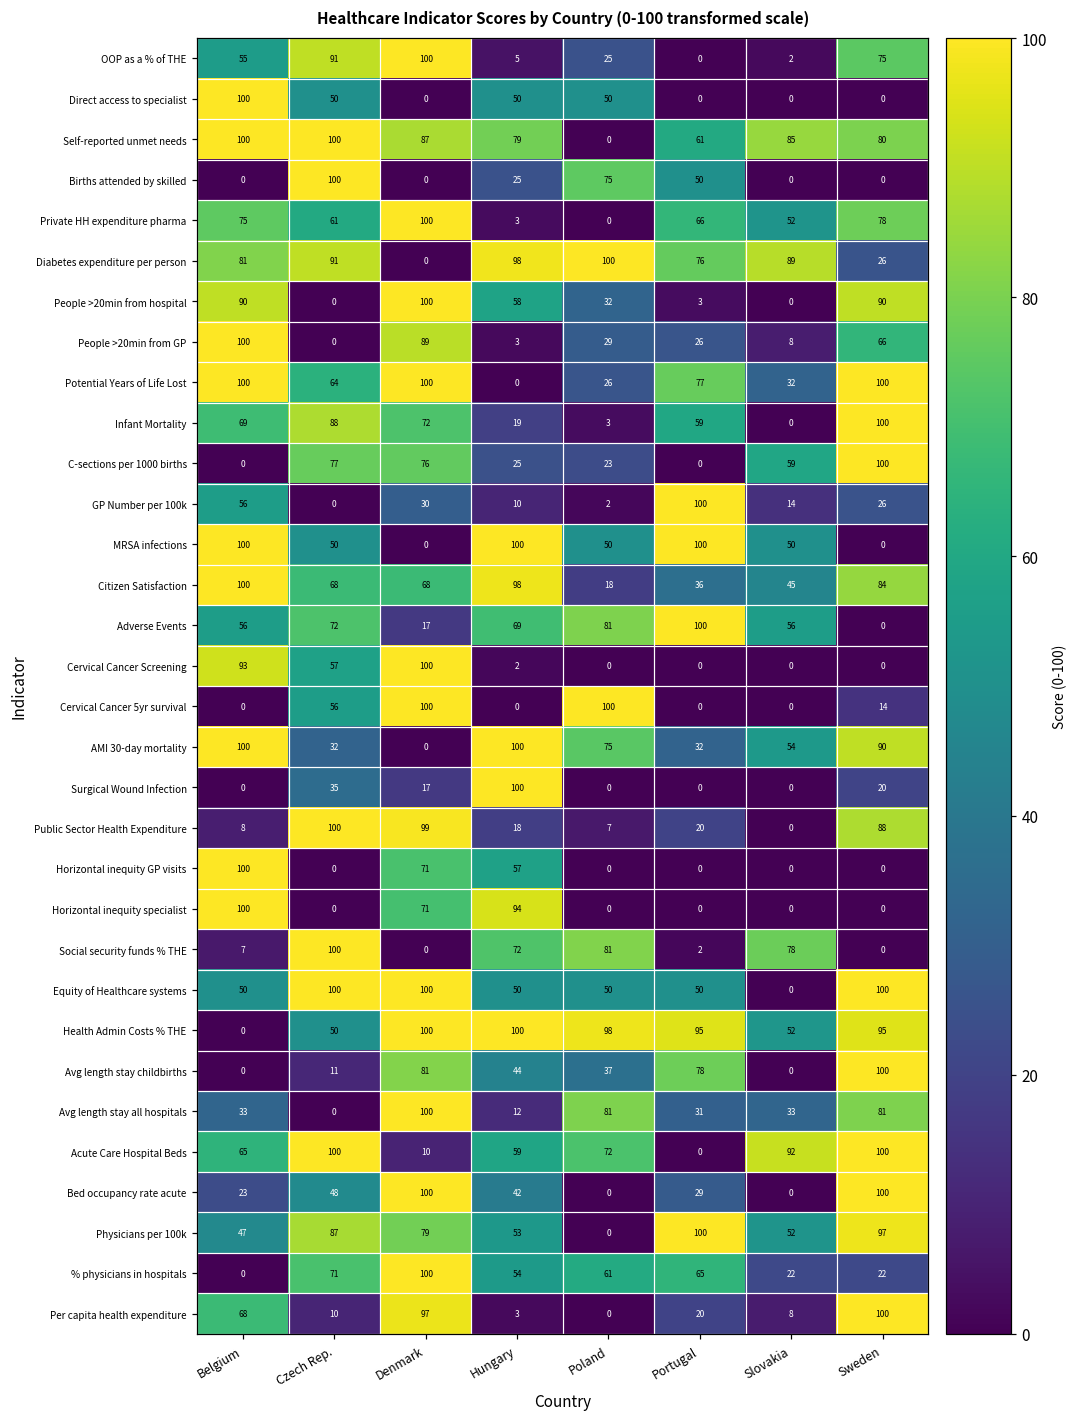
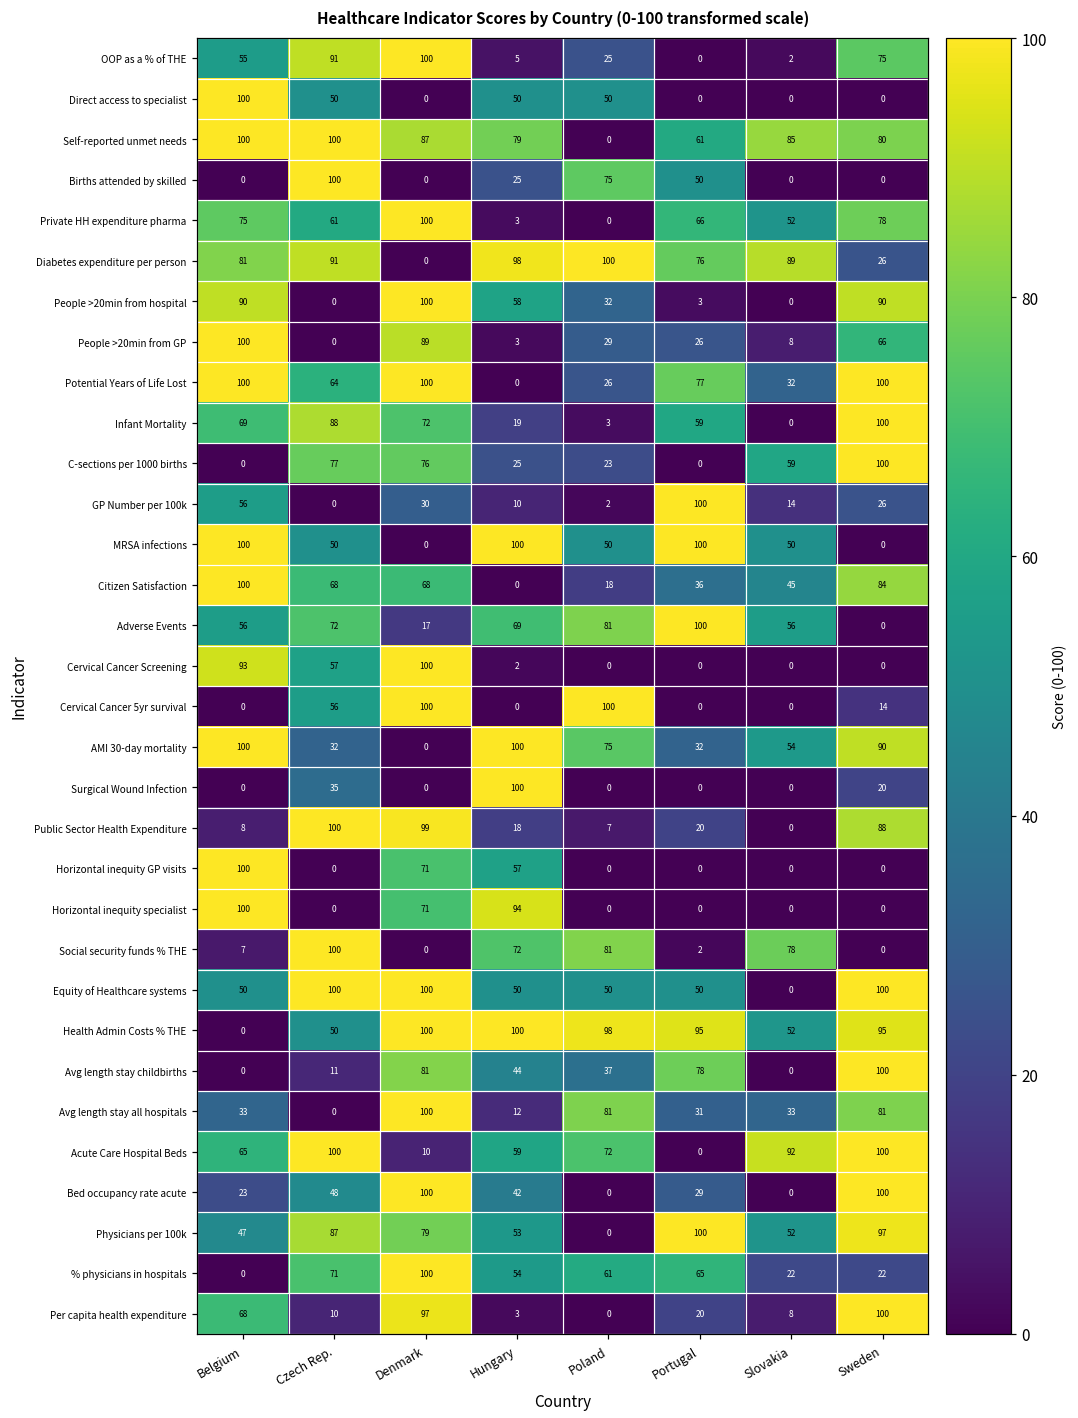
  {
    "Citizen Satisfaction": {
      "Belgium": 100,
      "Czech Rep.": 68,
      "Denmark": 68,
-     "Hungary": 98,
+     "Hungary": 0,
      "Poland": 18,
      "Portugal": 36,
      "Slovakia": 45,
      "Sweden": 84
    },
    "Surgical Wound Infection": {
      "Belgium": 0,
      "Czech Rep.": 35,
-     "Denmark": 17,
+     "Denmark": 0,
      "Hungary": 100,
      "Poland": 0,
      "Portugal": 0,
      "Slovakia": 0,
      "Sweden": 20
    }
  }
